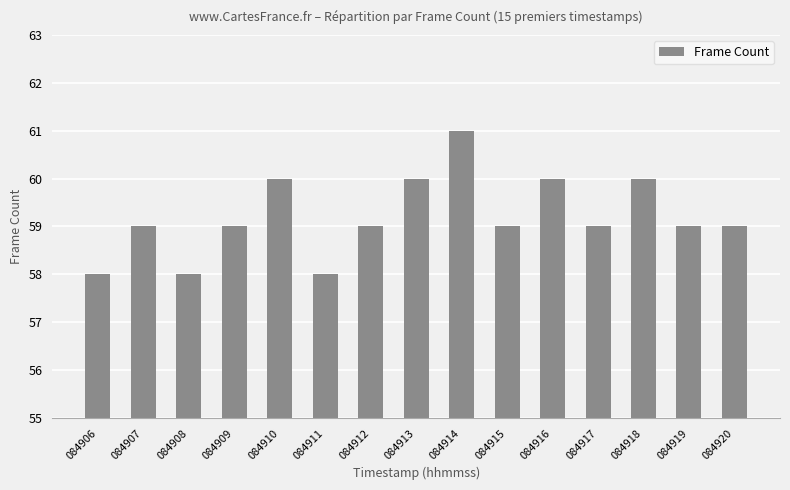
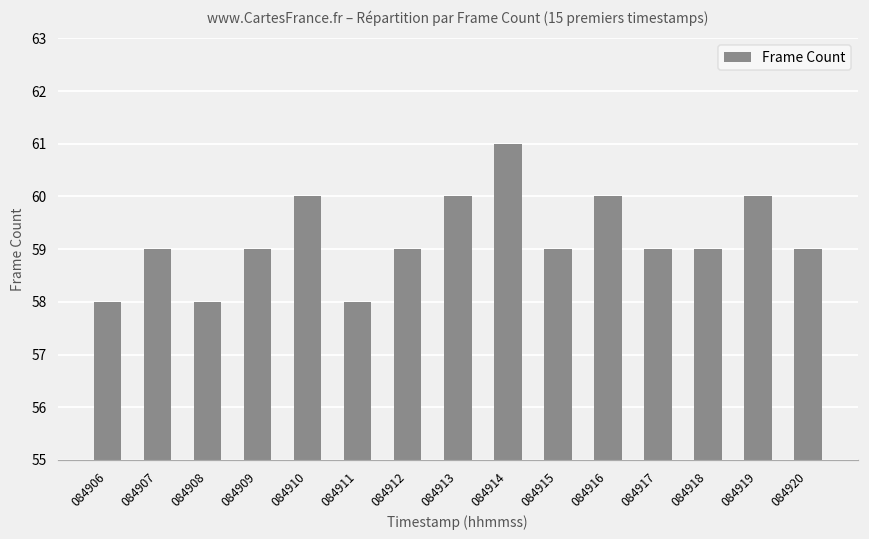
  {
    "084906": 58,
    "084907": 59,
    "084908": 58,
    "084909": 59,
    "084910": 60,
    "084911": 58,
    "084912": 59,
    "084913": 60,
    "084914": 61,
    "084915": 59,
    "084916": 60,
    "084917": 59,
-   "084918": 60,
-   "084919": 59,
+   "084918": 59,
+   "084919": 60,
    "084920": 59
  }
